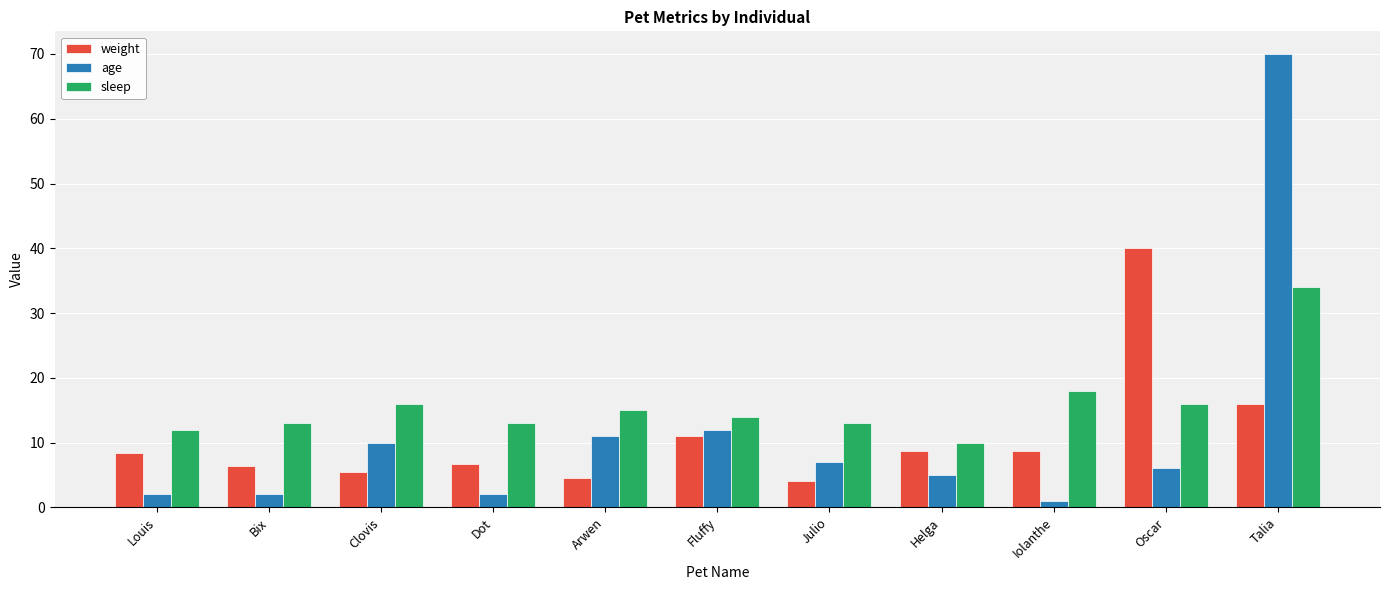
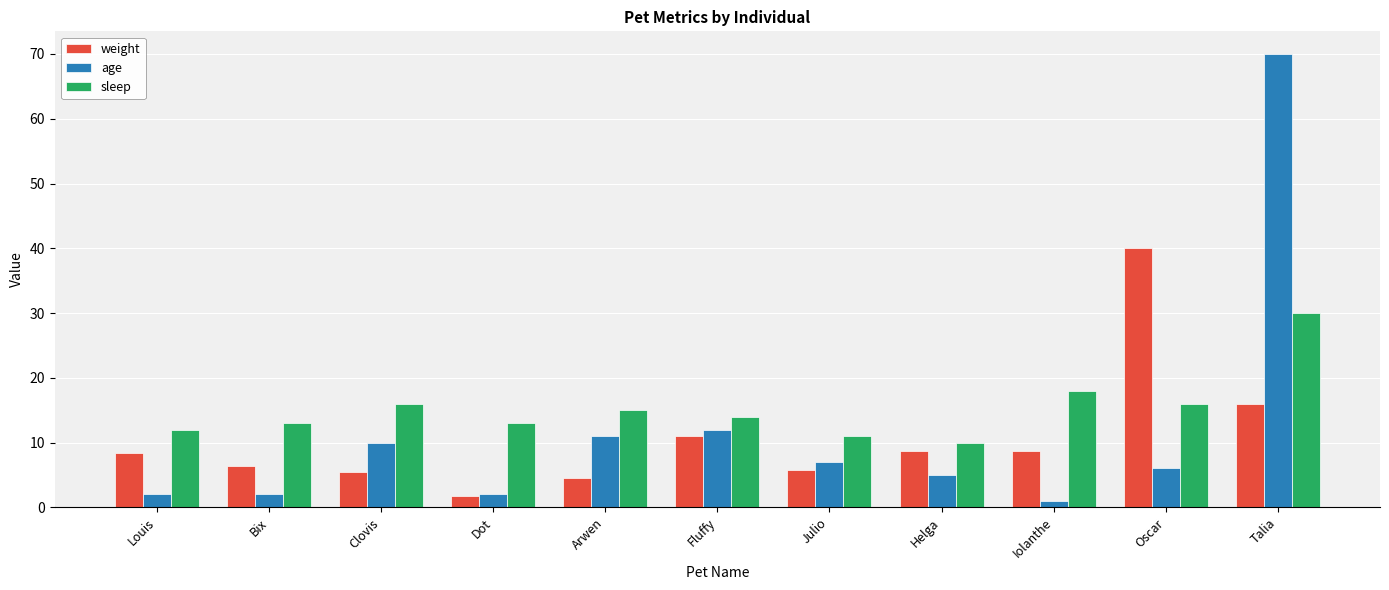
  {
    "weight": {
      "Louis": 8,
      "Bix": 6,
      "Clovis": 6,
-     "Dot": 7,
+     "Dot": 2,
      "Arwen": 4,
      "Fluffy": 11,
-     "Julio": 4,
+     "Julio": 6,
      "Helga": 9,
      "Iolanthe": 9,
      "Oscar": 40,
      "Talia": 16
    },
    "age": {
      "Louis": 2,
      "Bix": 2,
      "Clovis": 10,
      "Dot": 2,
      "Arwen": 11,
      "Fluffy": 12,
      "Julio": 7,
      "Helga": 5,
      "Iolanthe": 1,
      "Oscar": 6,
      "Talia": 70
    },
    "sleep": {
      "Louis": 12,
      "Bix": 13,
      "Clovis": 16,
      "Dot": 13,
      "Arwen": 15,
      "Fluffy": 14,
-     "Julio": 13,
+     "Julio": 11,
      "Helga": 10,
      "Iolanthe": 18,
      "Oscar": 16,
-     "Talia": 34
+     "Talia": 30
    }
  }
